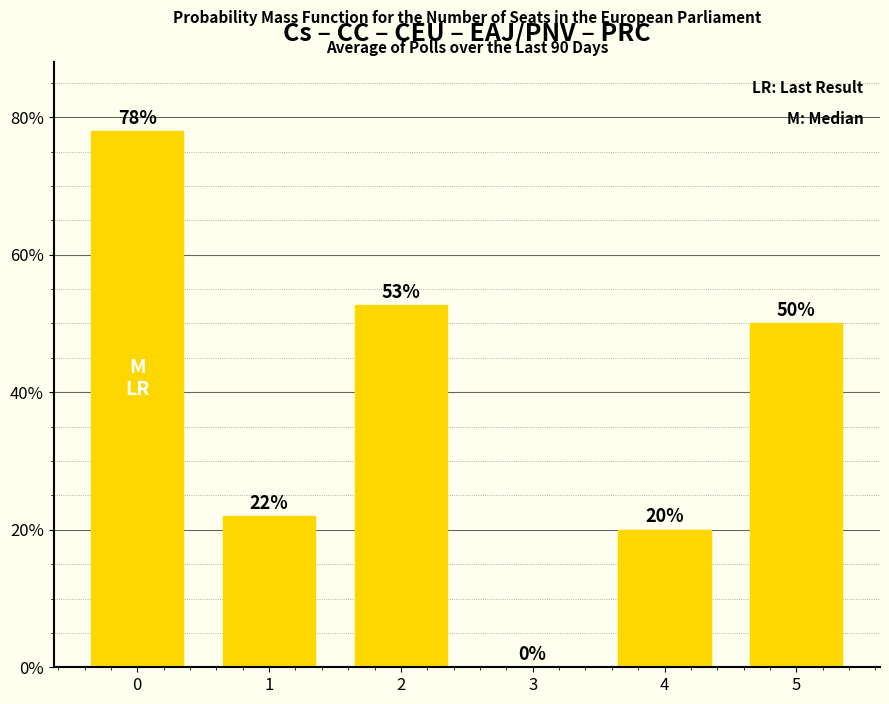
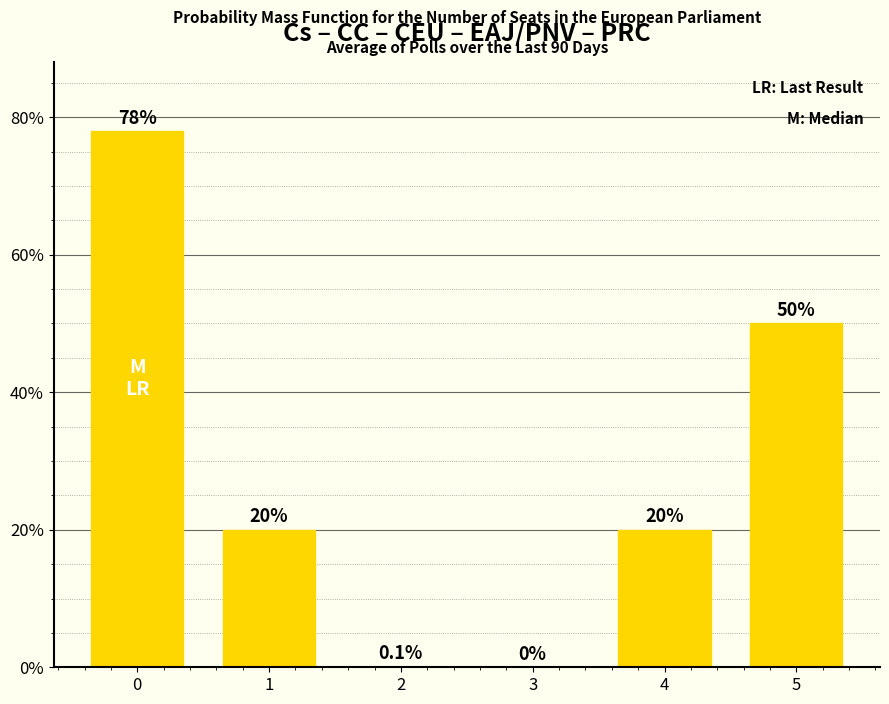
  {
    "0": "78%",
-   "1": "22%",
-   "2": "53%",
+   "1": "20%",
+   "2": "0.1%",
    "3": "0%",
    "4": "20%",
    "5": "50%"
  }
